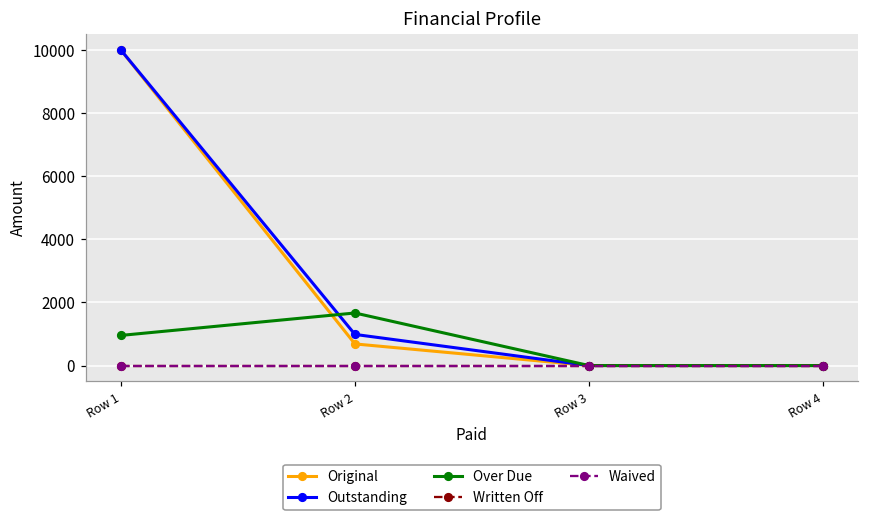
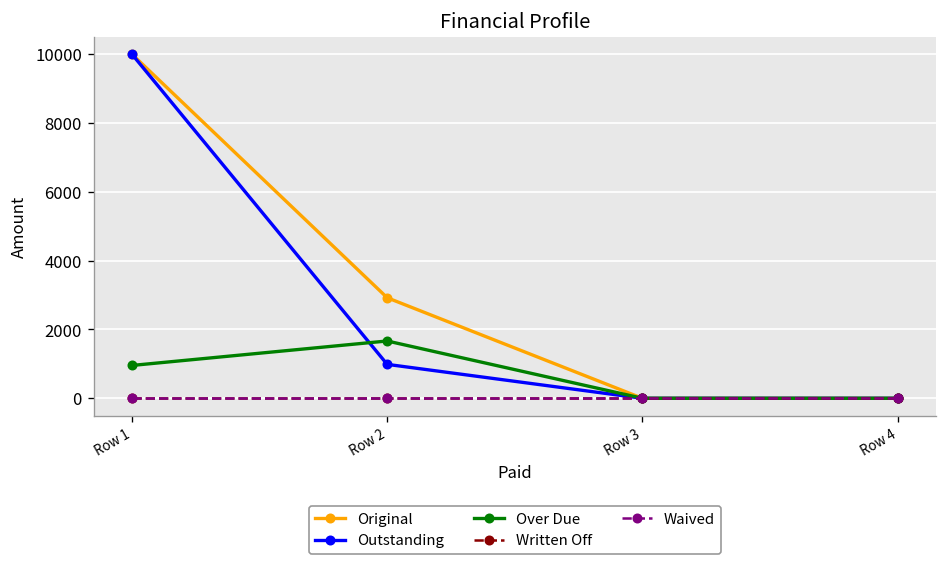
  {
    "Original": {
-     "Row 2": 700
+     "Row 2": 2900
    },
    "Outstanding": {
      "Row 2": 1000
    },
    "Over Due": {
      "Row 1": 1000,
      "Row 2": 1700
    },
    "Waived": {
      "Row 1": 0,
      "Row 2": 0
    }
  }
